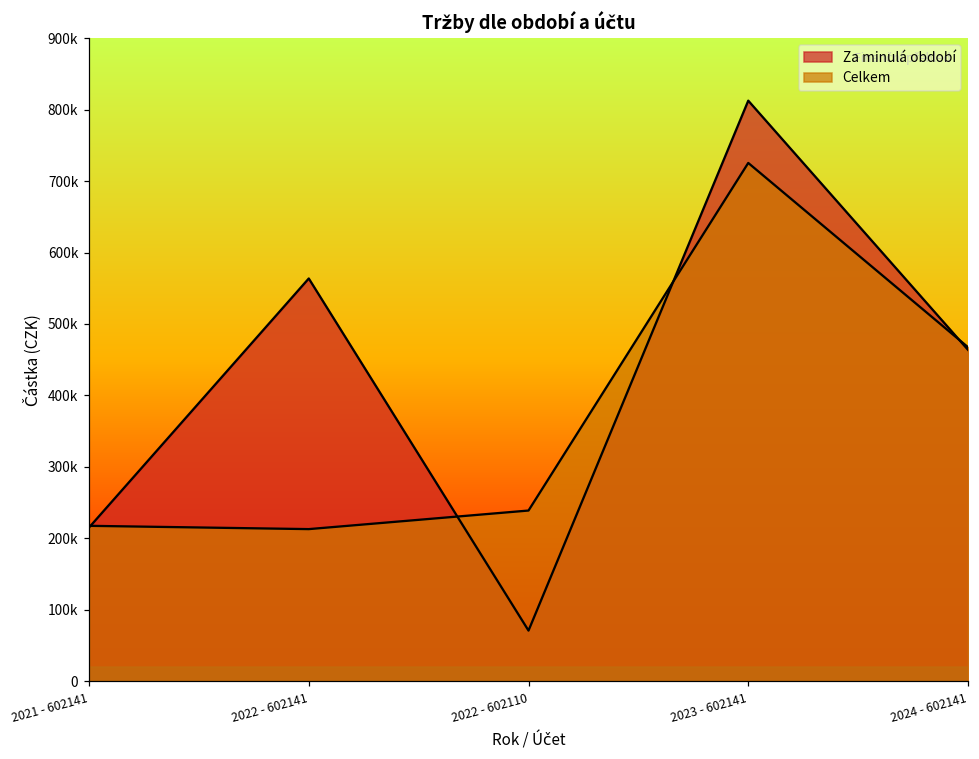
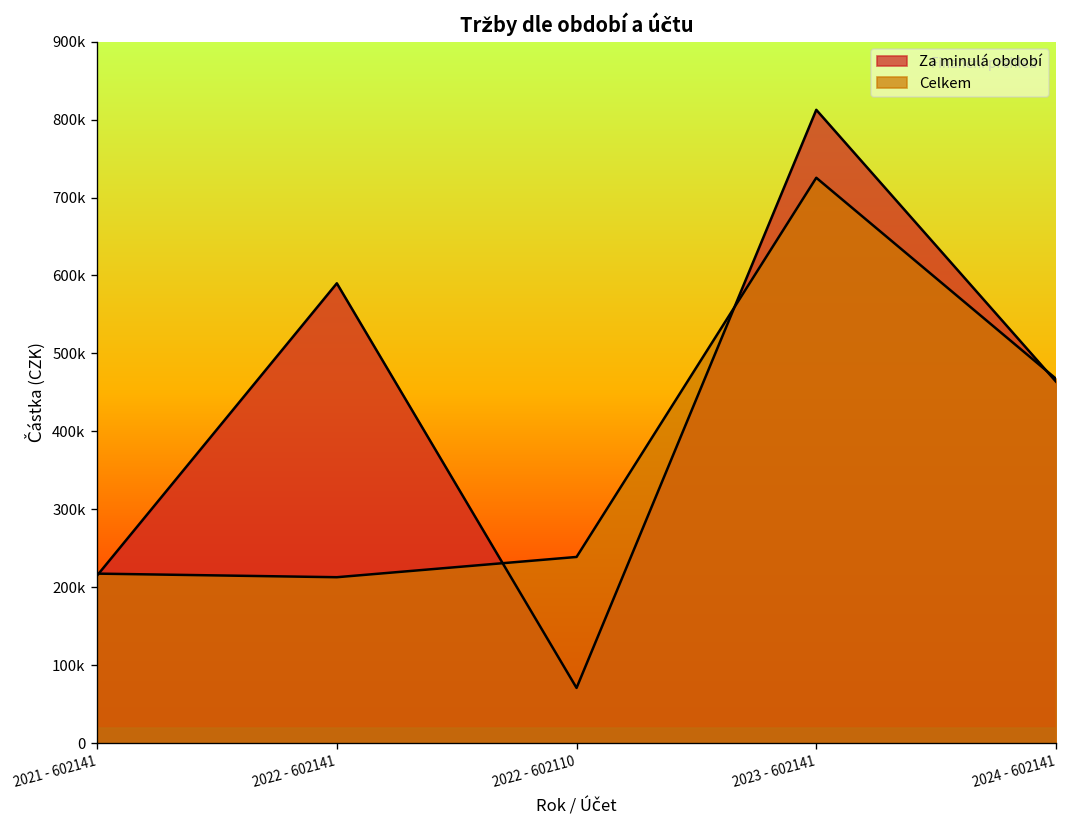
  {
    "Za minulá období": {
-     "2022 - 602141": 560000,
+     "2022 - 602141": 590000,
      "2022 - 602110": 70000,
      "2023 - 602141": 810000
    },
    "Celkem": {
      "2022 - 602141": 210000,
      "2022 - 602110": 240000,
      "2023 - 602141": 730000
    }
  }
